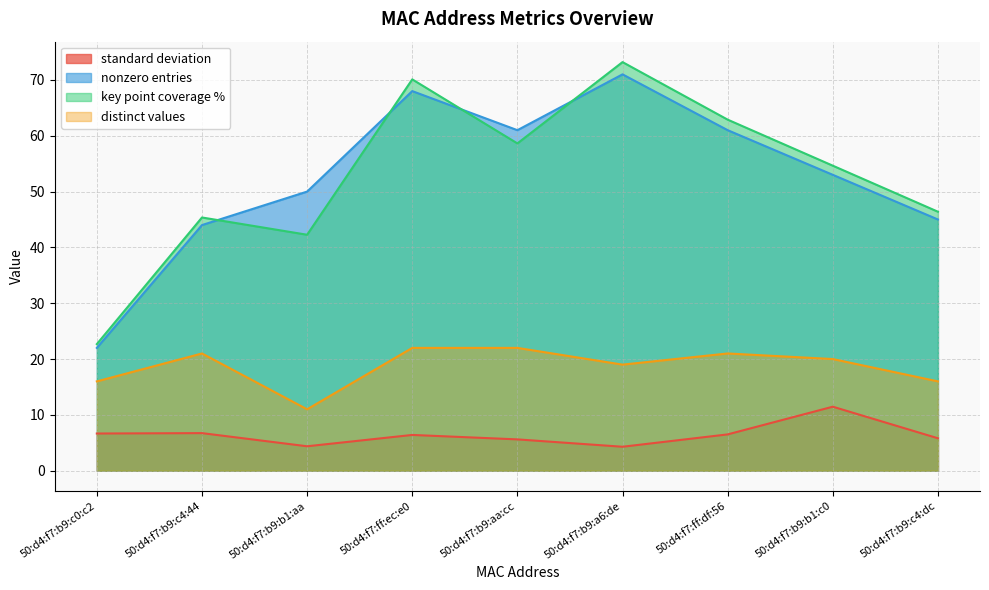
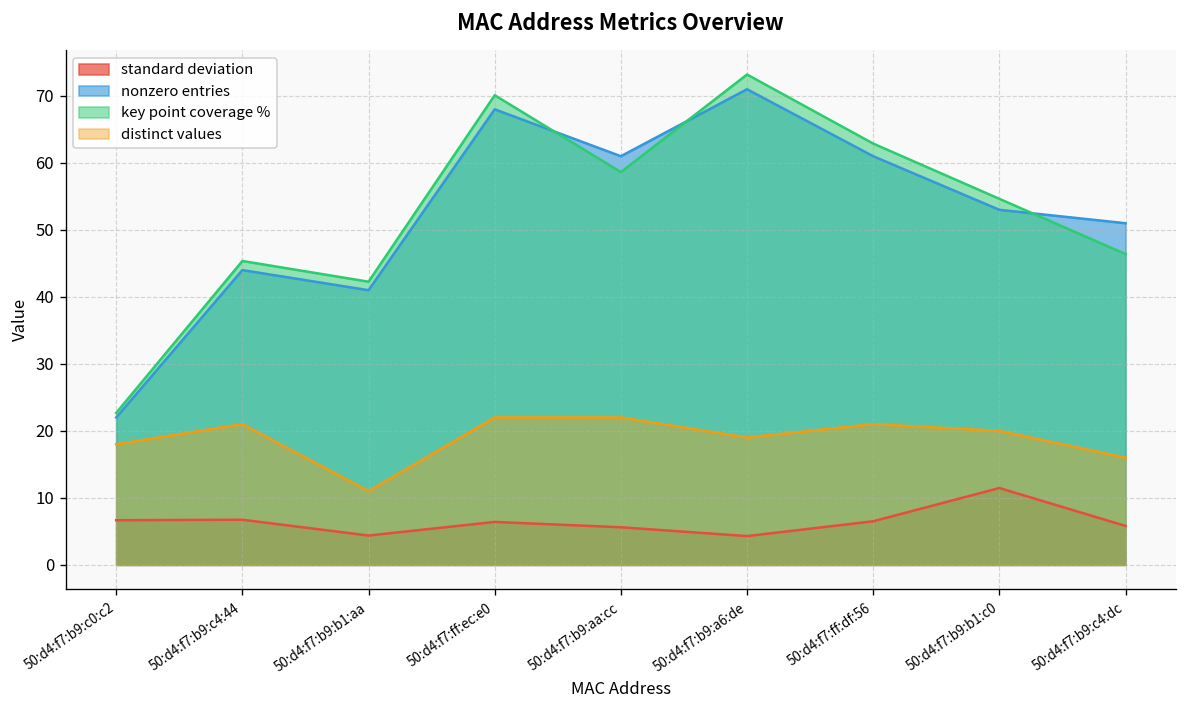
  {
    "standard deviation": {
      "50:d4:f7:b9:c0:c2": 7,
      "50:d4:f7:b9:c4:44": 7,
      "50:d4:f7:b9:b1:aa": 4,
      "50:d4:f7:ff:ec:e0": 6,
      "50:d4:f7:b9:aa:cc": 6,
      "50:d4:f7:b9:a6:de": 4,
      "50:d4:f7:ff:df:56": 7,
      "50:d4:f7:b9:b1:c0": 11,
      "50:d4:f7:b9:c4:dc": 6
    },
    "nonzero entries": {
      "50:d4:f7:b9:c0:c2": 22,
      "50:d4:f7:b9:c4:44": 44,
-     "50:d4:f7:b9:b1:aa": 50,
+     "50:d4:f7:b9:b1:aa": 41,
      "50:d4:f7:ff:ec:e0": 68,
      "50:d4:f7:b9:aa:cc": 61,
      "50:d4:f7:b9:a6:de": 71,
      "50:d4:f7:ff:df:56": 61,
      "50:d4:f7:b9:b1:c0": 53,
-     "50:d4:f7:b9:c4:dc": 45
+     "50:d4:f7:b9:c4:dc": 51
    },
    "key point coverage %": {
      "50:d4:f7:b9:c0:c2": 23,
      "50:d4:f7:b9:c4:44": 45,
      "50:d4:f7:b9:b1:aa": 42,
      "50:d4:f7:ff:ec:e0": 70,
      "50:d4:f7:b9:aa:cc": 59,
      "50:d4:f7:b9:a6:de": 73,
      "50:d4:f7:ff:df:56": 63,
      "50:d4:f7:b9:b1:c0": 55,
      "50:d4:f7:b9:c4:dc": 46
    },
    "distinct values": {
-     "50:d4:f7:b9:c0:c2": 16,
+     "50:d4:f7:b9:c0:c2": 18,
      "50:d4:f7:b9:c4:44": 21,
      "50:d4:f7:b9:b1:aa": 11,
      "50:d4:f7:ff:ec:e0": 22,
      "50:d4:f7:b9:aa:cc": 22,
      "50:d4:f7:b9:a6:de": 19,
      "50:d4:f7:ff:df:56": 21,
      "50:d4:f7:b9:b1:c0": 20,
      "50:d4:f7:b9:c4:dc": 16
    }
  }
